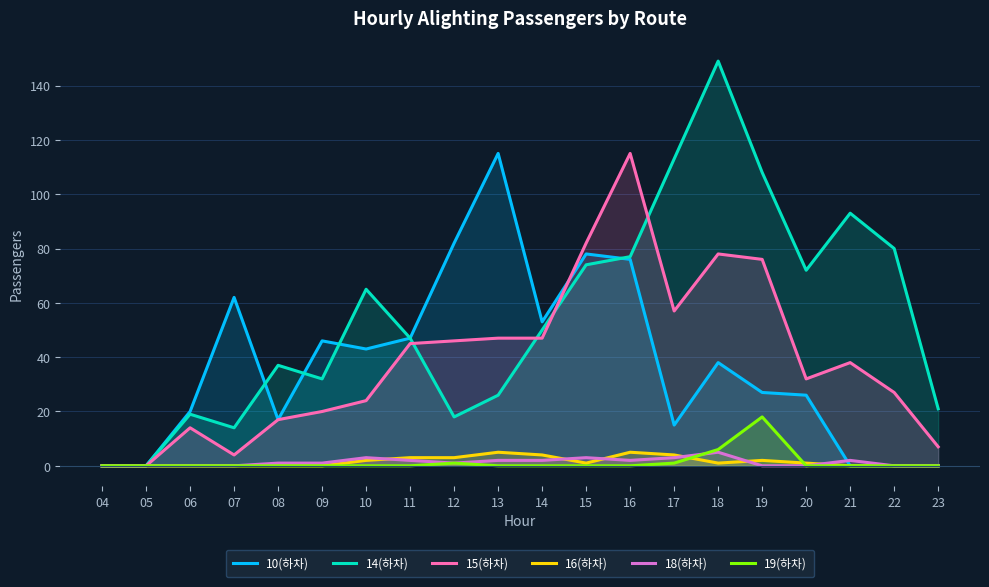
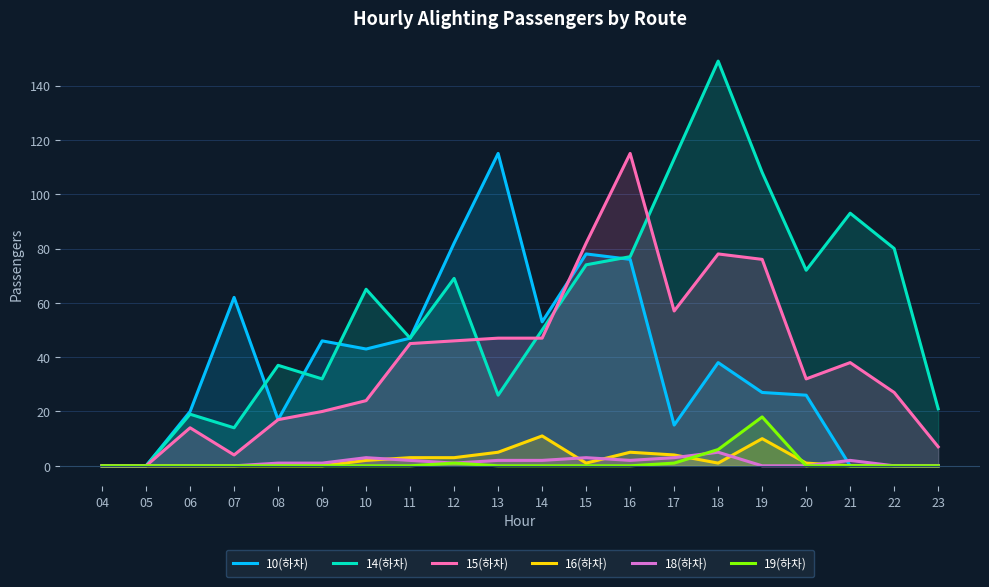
  {
    "10(하차)": {
      "06": 20,
      "07": 62,
      "09": 46,
      "10": 43,
      "12": 82,
      "13": 115,
      "14": 53,
      "15": 78,
      "16": 76,
      "17": 15,
      "18": 38,
      "19": 27,
      "20": 26
    },
    "14(하차)": {
      "06": 19,
      "07": 14,
      "08": 37,
      "09": 32,
      "10": 65,
-     "12": 18,
+     "12": 69,
      "13": 26,
      "14": 50,
      "15": 74,
      "16": 77,
      "17": 113,
      "18": 149,
      "19": 108,
      "20": 72,
      "21": 93,
      "22": 80,
      "23": 21
    },
    "16(하차)": {
      "10": 2,
      "11": 3,
      "12": 3,
      "13": 5,
-     "14": 4,
+     "14": 11,
      "15": 1,
      "16": 5,
      "17": 4,
      "18": 1,
-     "19": 2,
+     "19": 10,
      "20": 1
    },
    "19(하차)": {
      "10": 0,
      "11": 0,
      "13": 0,
      "14": 0,
      "15": 0,
      "16": 0,
      "17": 1,
      "18": 6,
      "19": 18
    }
  }
